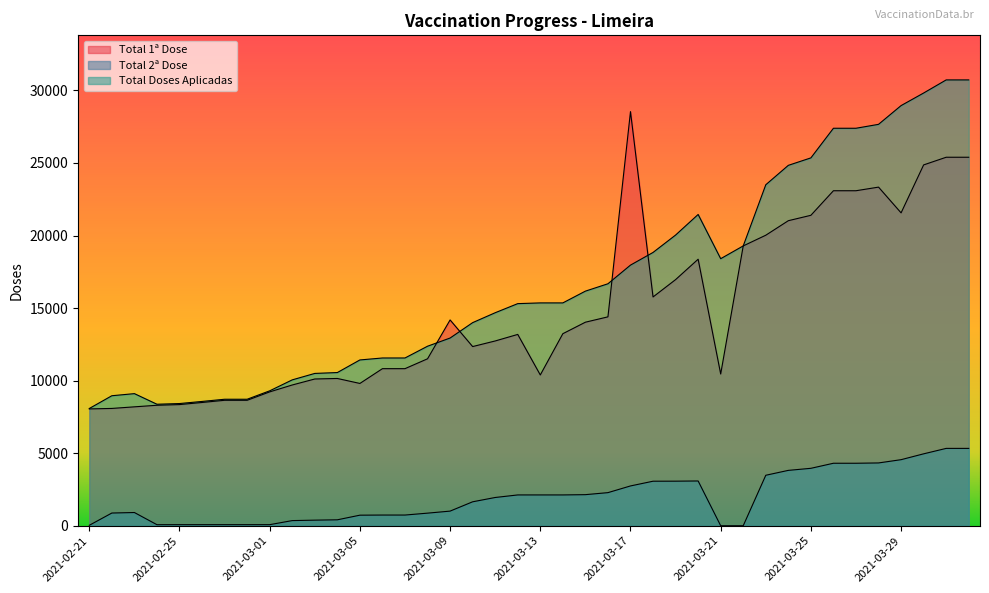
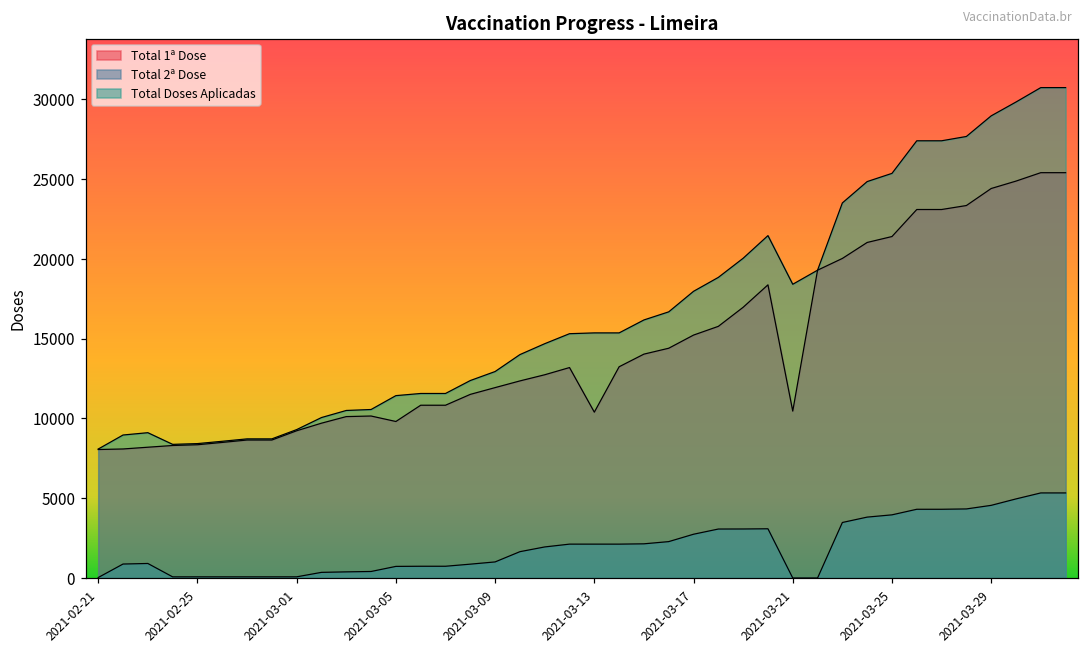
  {
    "Total 1ª Dose": {
      "2021-03-05": 9800,
-     "2021-03-09": 14200,
+     "2021-03-09": 11900,
      "2021-03-13": 10400,
-     "2021-03-17": 28500,
+     "2021-03-17": 15200,
      "2021-03-21": 10500,
      "2021-03-25": 21400,
-     "2021-03-29": 21600
+     "2021-03-29": 24400
    }
  }
